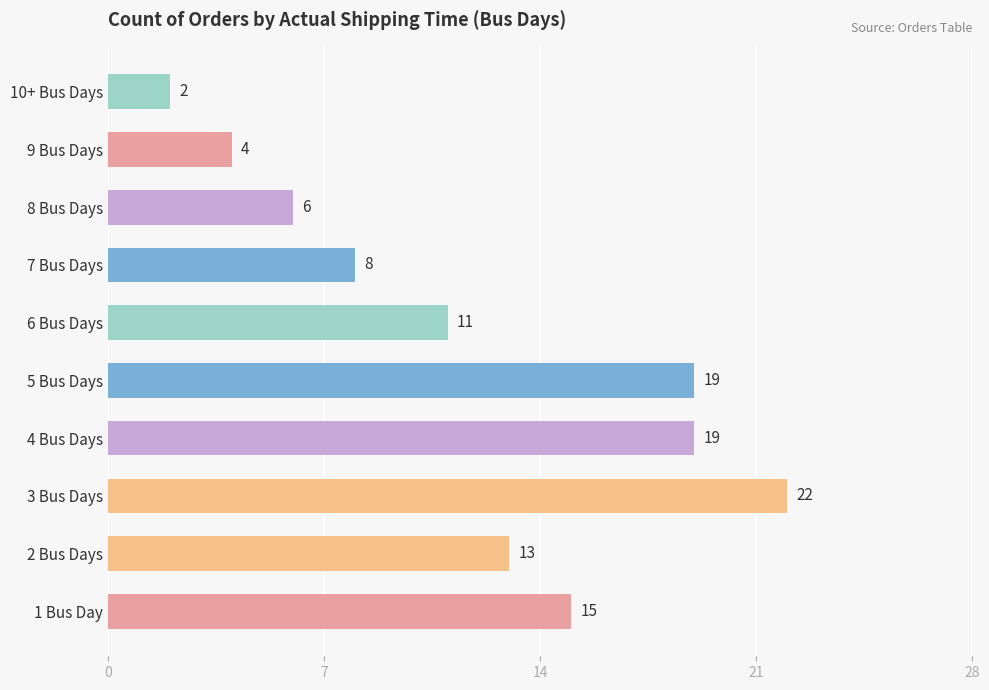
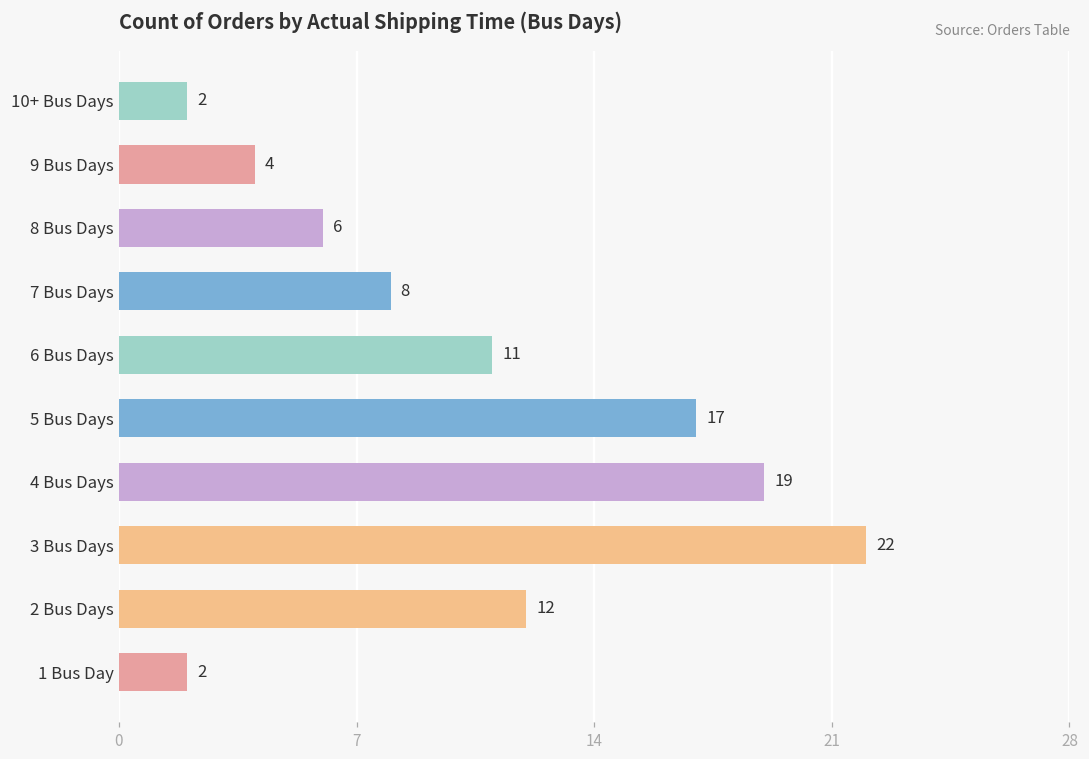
  {
    "10+ Bus Days": 2,
    "9 Bus Days": 4,
    "8 Bus Days": 6,
    "7 Bus Days": 8,
    "6 Bus Days": 11,
-   "5 Bus Days": 19,
+   "5 Bus Days": 17,
    "4 Bus Days": 19,
    "3 Bus Days": 22,
-   "2 Bus Days": 13,
-   "1 Bus Day": 15
+   "2 Bus Days": 12,
+   "1 Bus Day": 2
  }
